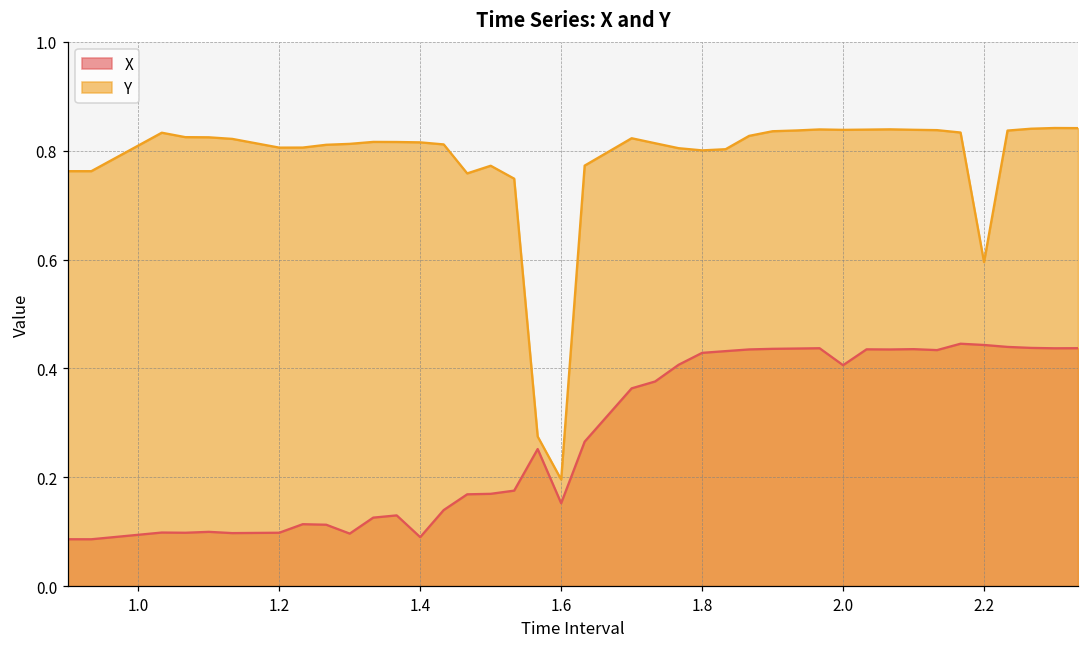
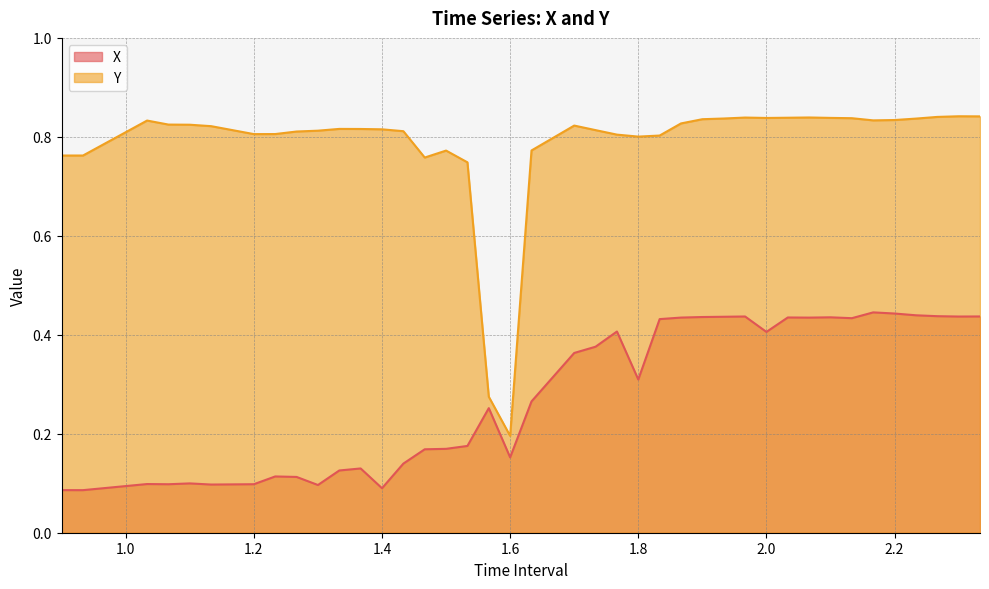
  {
    "X": {
      "1.2": 0.10,
      "1.4": 0.09,
      "1.6": 0.15,
-     "1.8": 0.43,
+     "1.8": 0.31,
      "2.0": 0.41,
      "2.2": 0.44
    },
    "Y": {
      "1.2": 0.81,
      "1.4": 0.82,
      "1.6": 0.20,
      "1.8": 0.80,
      "2.0": 0.84,
-     "2.2": 0.60
+     "2.2": 0.83
    }
  }
